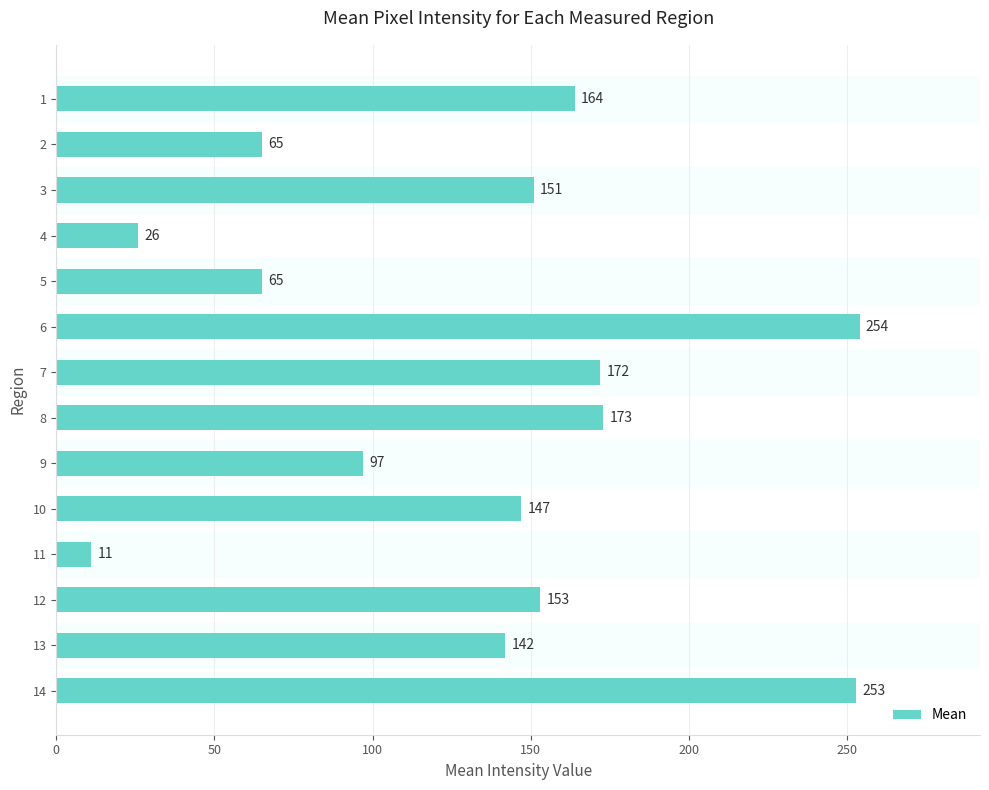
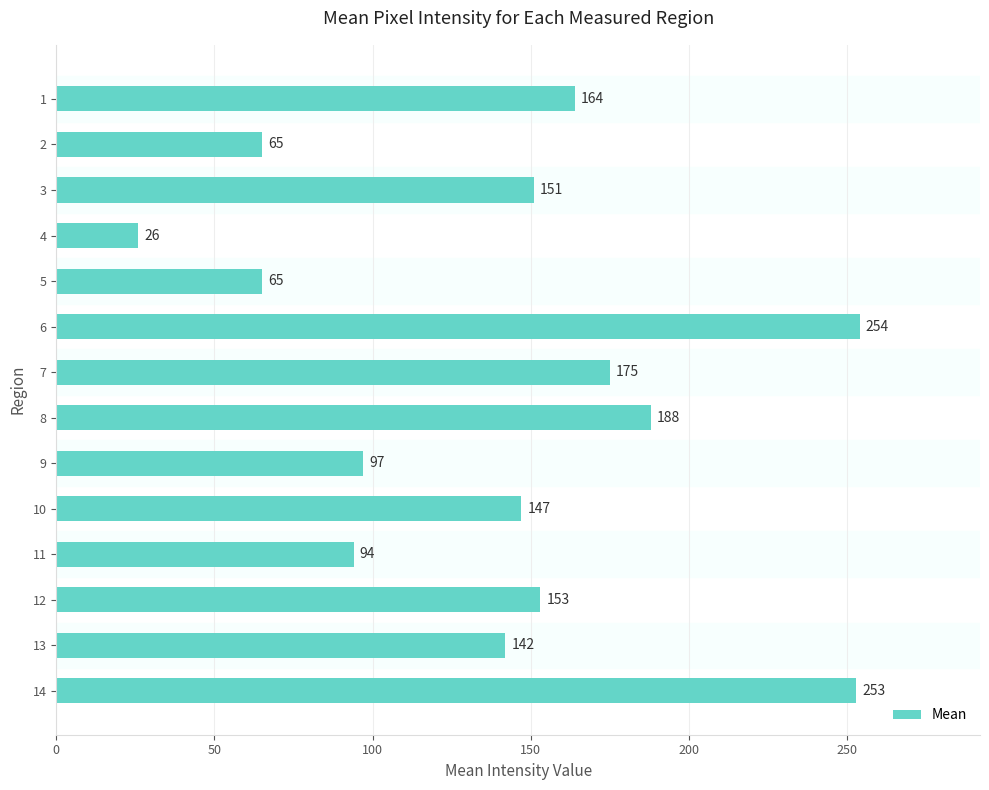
  {
    "1": 164,
    "2": 65,
    "3": 151,
    "4": 26,
    "5": 65,
    "6": 254,
-   "7": 172,
-   "8": 173,
+   "7": 175,
+   "8": 188,
    "9": 97,
    "10": 147,
-   "11": 11,
+   "11": 94,
    "12": 153,
    "13": 142,
    "14": 253
  }
